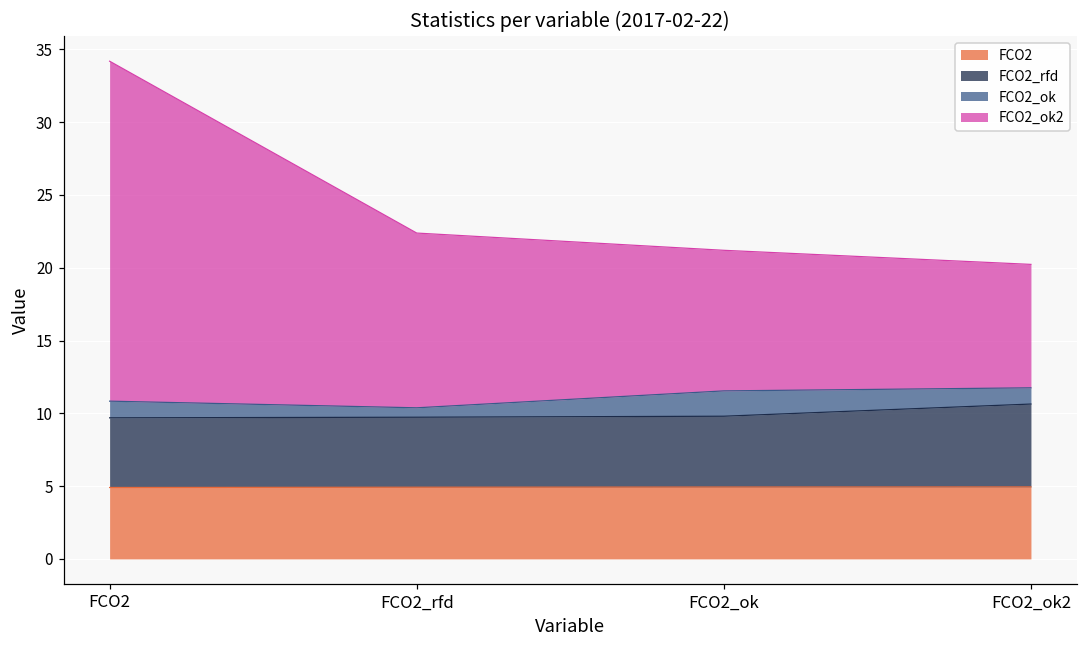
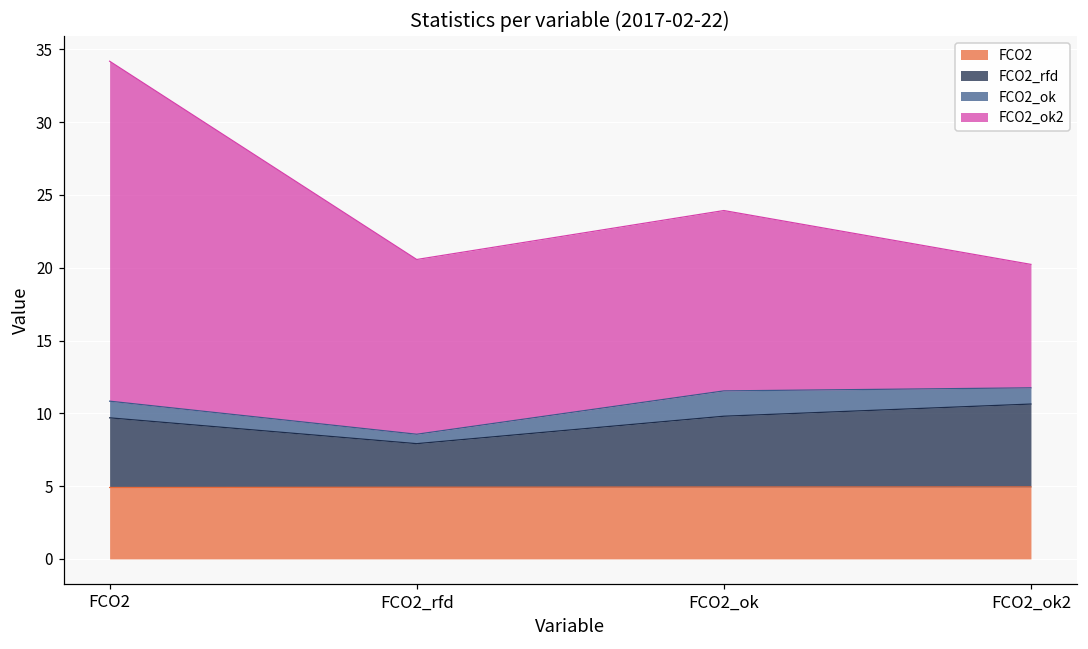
  {
    "FCO2": {
      "FCO2": 4.9,
      "FCO2_rfd": 4.9,
      "FCO2_ok": 4.9,
      "FCO2_ok2": 4.9
    },
    "FCO2_rfd": {
      "FCO2": 4.8,
-     "FCO2_rfd": 4.8,
+     "FCO2_rfd": 3.0,
      "FCO2_ok": 4.9,
      "FCO2_ok2": 5.7
    },
    "FCO2_ok": {
      "FCO2": 1.1,
      "FCO2_rfd": 0.6,
      "FCO2_ok": 1.7,
      "FCO2_ok2": 1.1
    },
    "FCO2_ok2": {
      "FCO2": 23.3,
      "FCO2_rfd": 12.0,
-     "FCO2_ok": 9.7,
+     "FCO2_ok": 12.4,
      "FCO2_ok2": 8.5
    }
  }
